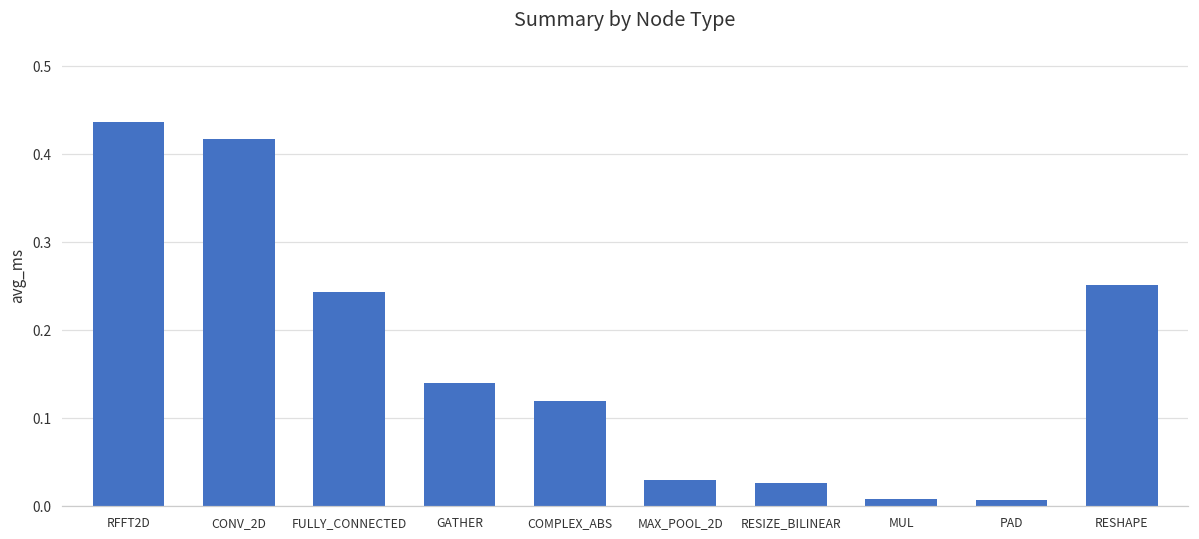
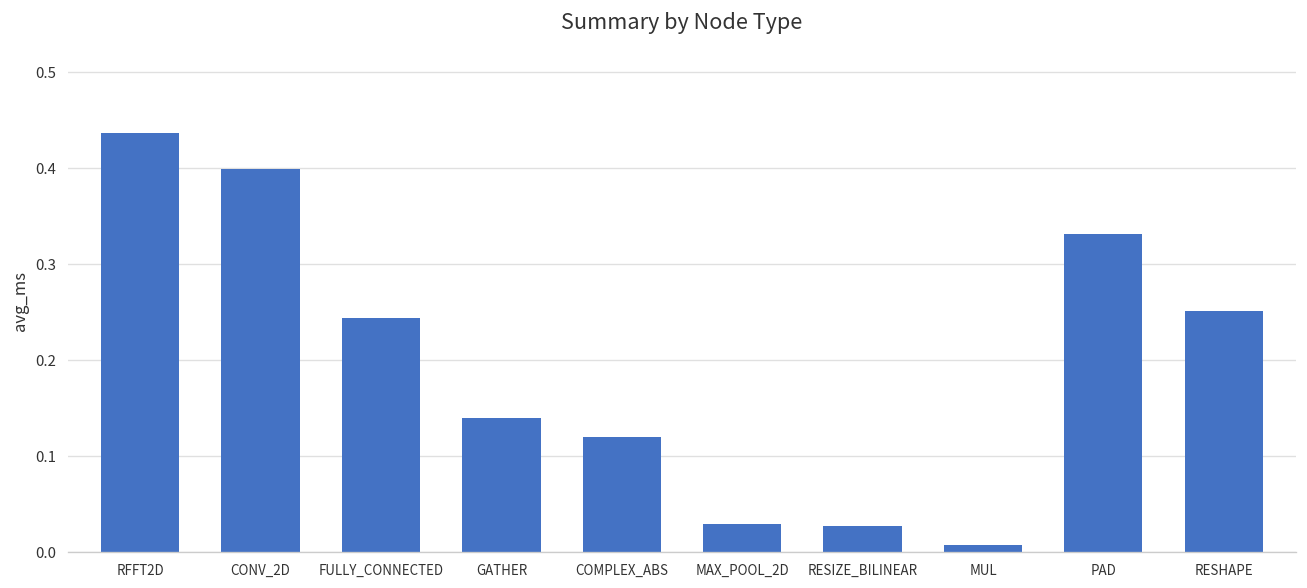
  {
    "RFFT2D": 0.44,
-   "CONV_2D": 0.42,
+   "CONV_2D": 0.40,
    "FULLY_CONNECTED": 0.24,
    "GATHER": 0.14,
    "COMPLEX_ABS": 0.12,
    "MAX_POOL_2D": 0.03,
    "RESIZE_BILINEAR": 0.03,
    "MUL": 0.01,
-   "PAD": 0.01,
+   "PAD": 0.33,
    "RESHAPE": 0.25
  }
